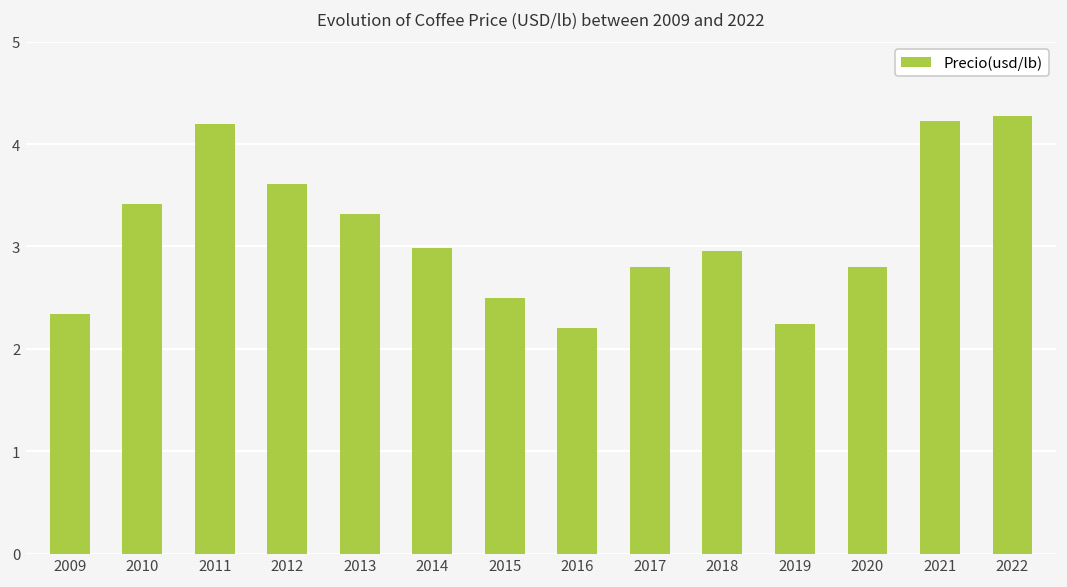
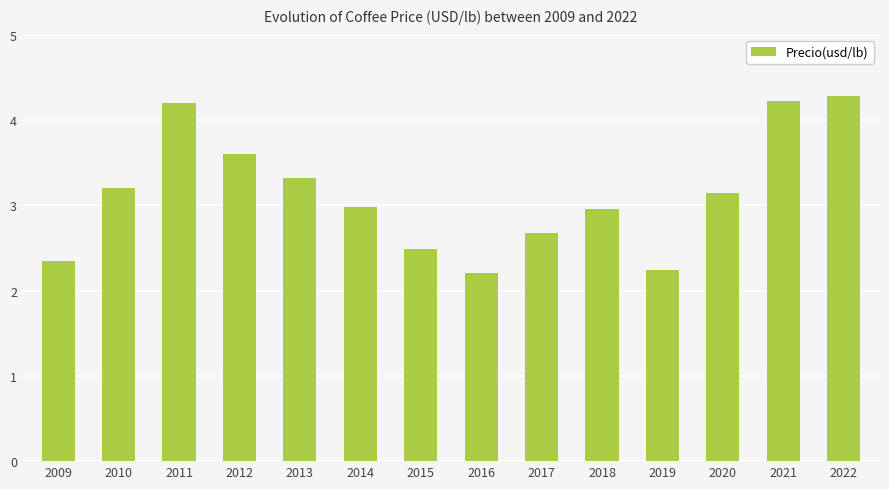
  {
    "2009": 2.3,
-   "2010": 3.4,
+   "2010": 3.2,
    "2011": 4.2,
    "2012": 3.6,
    "2013": 3.3,
    "2014": 3.0,
    "2015": 2.5,
    "2016": 2.2,
-   "2017": 2.8,
+   "2017": 2.7,
    "2018": 3.0,
    "2019": 2.2,
-   "2020": 2.8,
+   "2020": 3.1,
    "2021": 4.2,
    "2022": 4.3
  }
